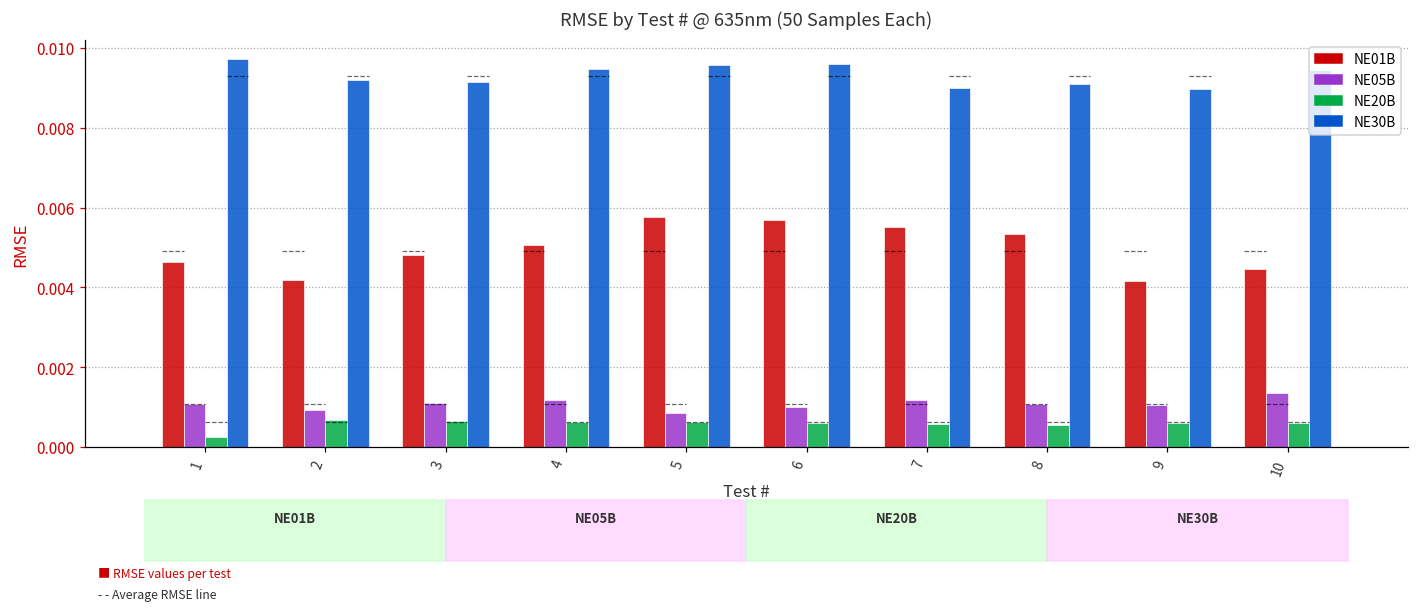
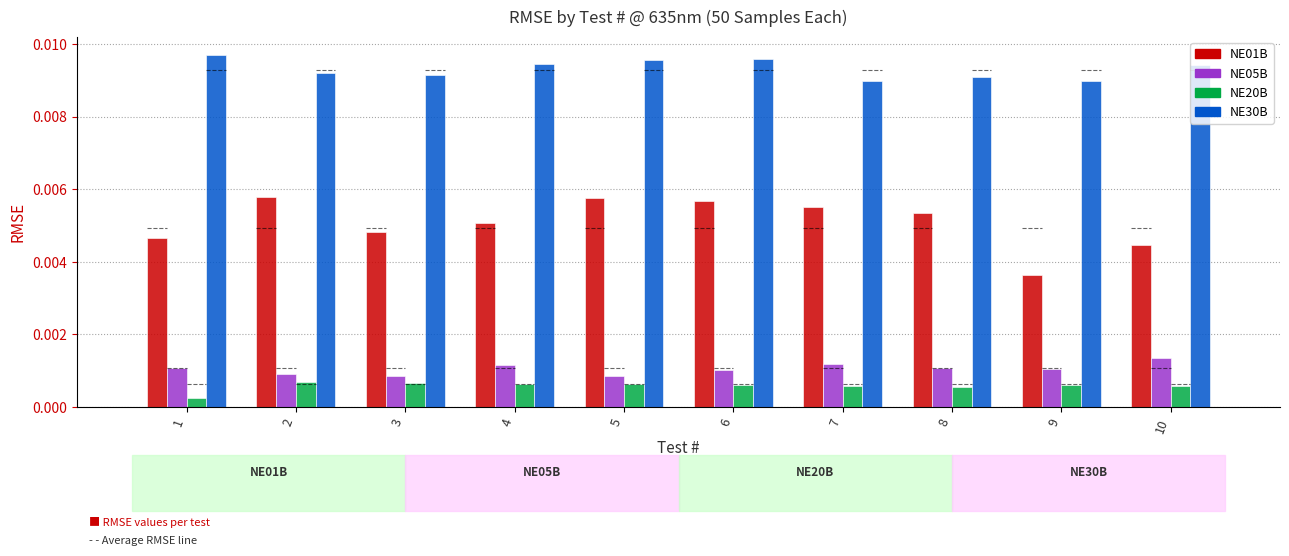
  {
    "NE01B": {
      "1": 0.0046,
-     "2": 0.0042,
+     "2": 0.0058,
      "3": 0.0048,
      "4": 0.0051,
      "5": 0.0058,
      "6": 0.0057,
      "7": 0.0055,
      "8": 0.0053,
-     "9": 0.0042,
+     "9": 0.0037,
      "10": 0.0045
    },
    "NE05B": {
      "1": 0.0011,
      "2": 0.0009,
-     "3": 0.0011,
+     "3": 0.0009,
      "4": 0.0012,
      "5": 0.0009,
      "6": 0.0010,
      "7": 0.0012,
      "8": 0.0011,
      "9": 0.0011,
      "10": 0.0013
    },
    "NE20B": {
      "1": 0.0002,
      "2": 0.0007,
      "3": 0.0007,
      "4": 0.0006,
      "5": 0.0006,
      "6": 0.0006,
      "7": 0.0006,
      "8": 0.0006,
      "9": 0.0006,
      "10": 0.0006
    },
    "NE30B": {
      "1": 0.0097,
      "2": 0.0092,
      "3": 0.0091,
      "4": 0.0095,
      "5": 0.0096,
      "6": 0.0096,
      "7": 0.0090,
      "8": 0.0091,
      "9": 0.0090
    }
  }
